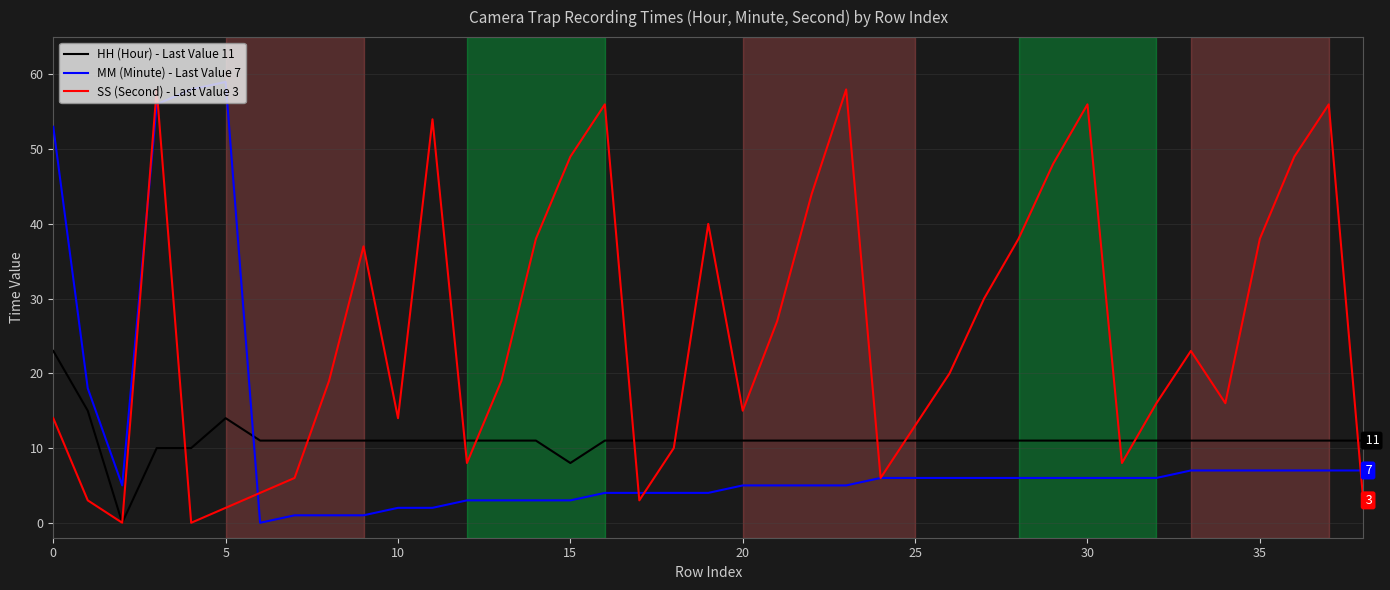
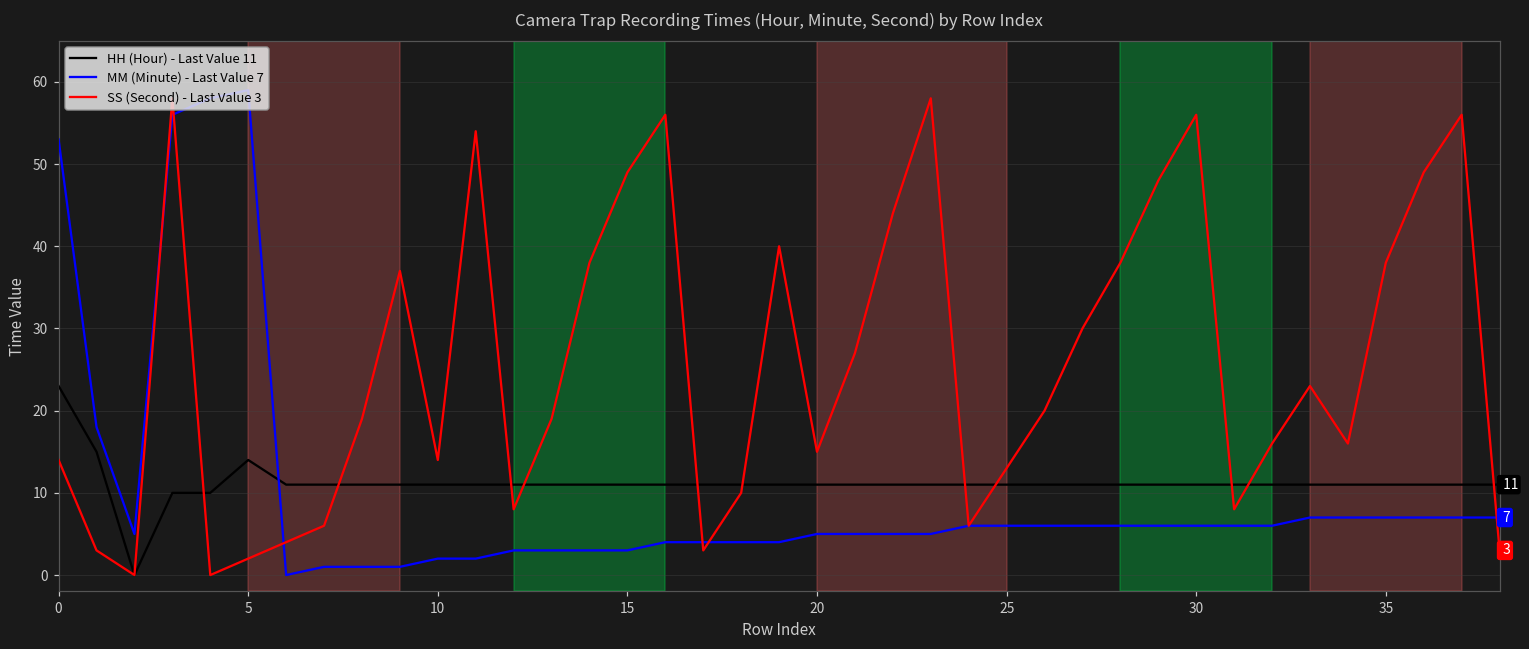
  {
    "HH (Hour) - Last Value 11": {
      "0": 23,
      "5": 14,
      "10": 11,
-     "15": 8,
+     "15": 11,
      "20": 11,
      "25": 11,
      "30": 11,
      "35": 11
    },
    "MM (Minute) - Last Value 7": {
      "0": 53,
      "10": 2,
      "15": 3,
      "20": 5,
      "25": 6,
      "30": 6,
      "35": 7
    },
    "SS (Second) - Last Value 3": {
      "0": 14,
      "5": 2,
      "10": 14,
      "15": 49,
      "20": 15,
      "25": 13,
      "30": 56,
      "35": 38
    }
  }
